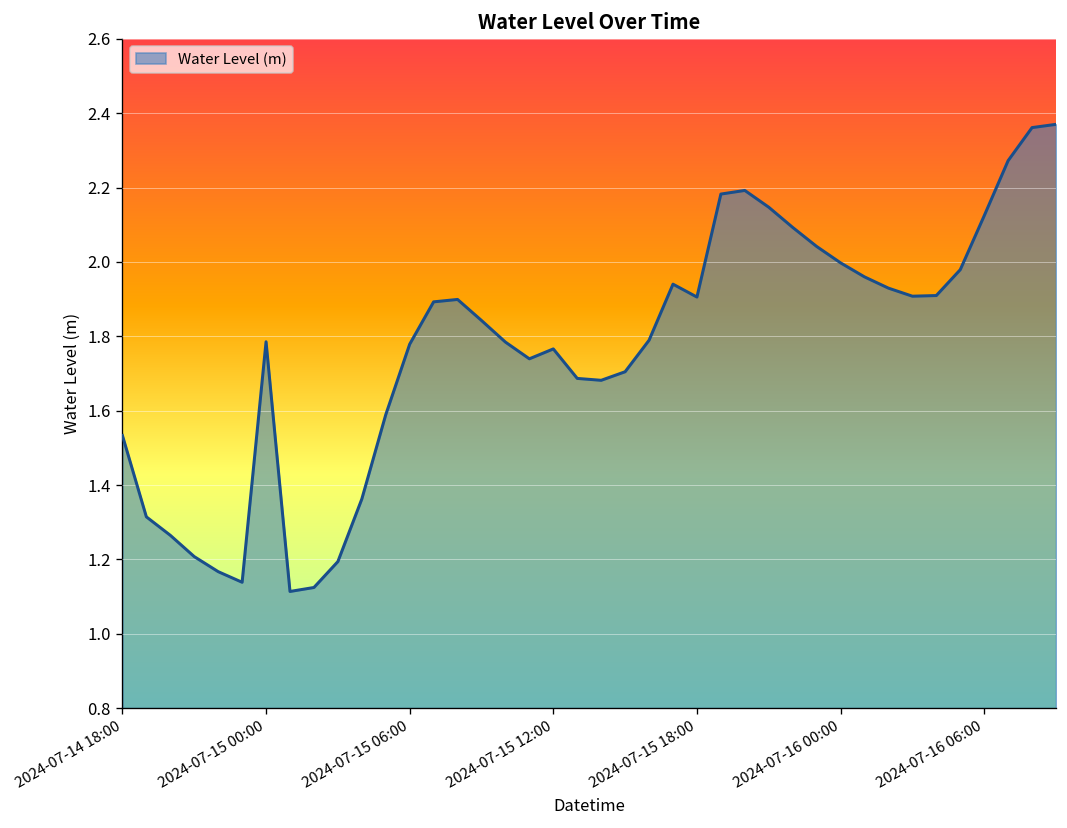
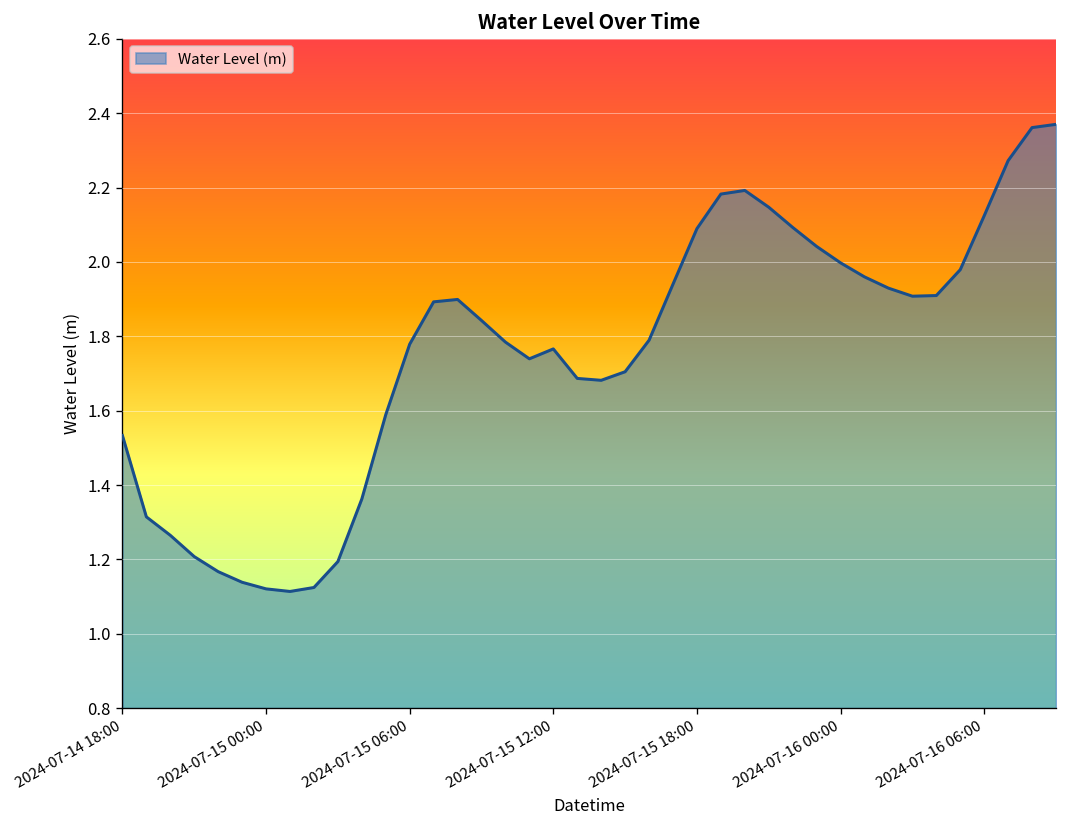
  {
    "2024-07-14 18:00": 1.53,
-   "2024-07-15 00:00": 1.79,
+   "2024-07-15 00:00": 1.12,
    "2024-07-15 06:00": 1.78,
    "2024-07-15 12:00": 1.77,
-   "2024-07-15 18:00": 1.91,
+   "2024-07-15 18:00": 2.09,
    "2024-07-16 00:00": 2.00,
    "2024-07-16 06:00": 2.12
  }
